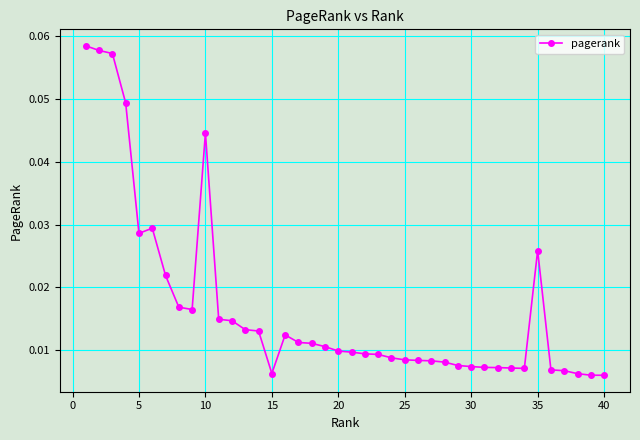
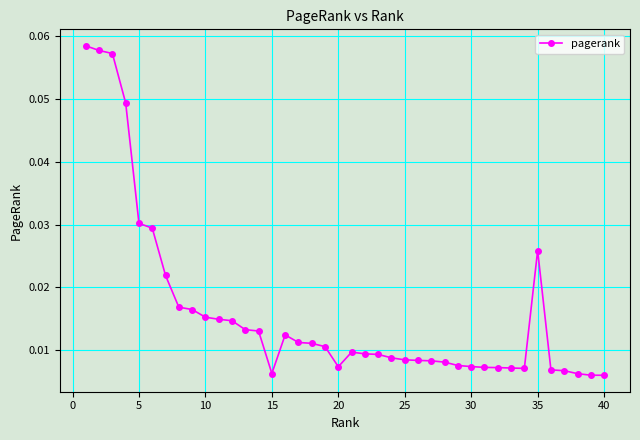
  {
-   "5": 0.029,
-   "10": 0.045,
+   "5": 0.030,
+   "10": 0.015,
    "15": 0.006,
-   "20": 0.010,
+   "20": 0.007,
    "25": 0.008,
    "30": 0.007,
    "35": 0.026,
    "40": 0.006
  }
